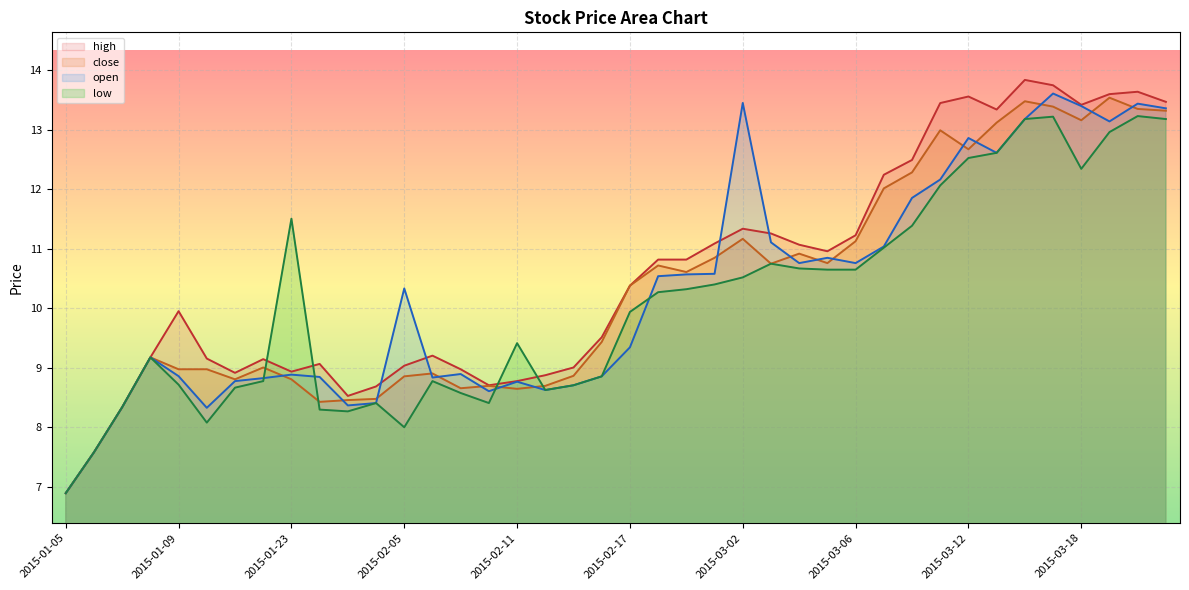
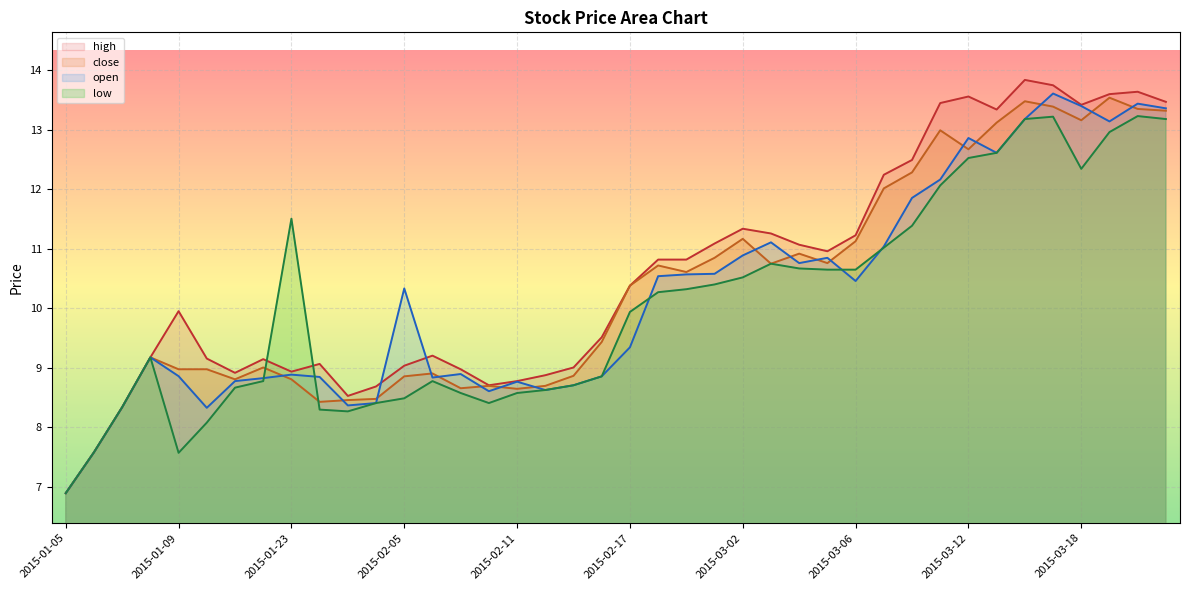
  {
    "open": {
      "2015-01-09": 8.9,
      "2015-01-23": 8.9,
      "2015-02-05": 10.3,
      "2015-02-17": 9.3,
-     "2015-03-02": 13.5,
-     "2015-03-06": 10.8,
+     "2015-03-02": 10.9,
+     "2015-03-06": 10.5,
      "2015-03-12": 12.9
    },
    "low": {
-     "2015-01-09": 8.7,
+     "2015-01-09": 7.6,
      "2015-01-23": 11.5,
-     "2015-02-05": 8.0,
-     "2015-02-11": 9.4,
+     "2015-02-05": 8.5,
+     "2015-02-11": 8.6,
      "2015-02-17": 9.9,
      "2015-03-02": 10.5,
      "2015-03-06": 10.6,
      "2015-03-12": 12.5,
      "2015-03-18": 12.3
    }
  }
